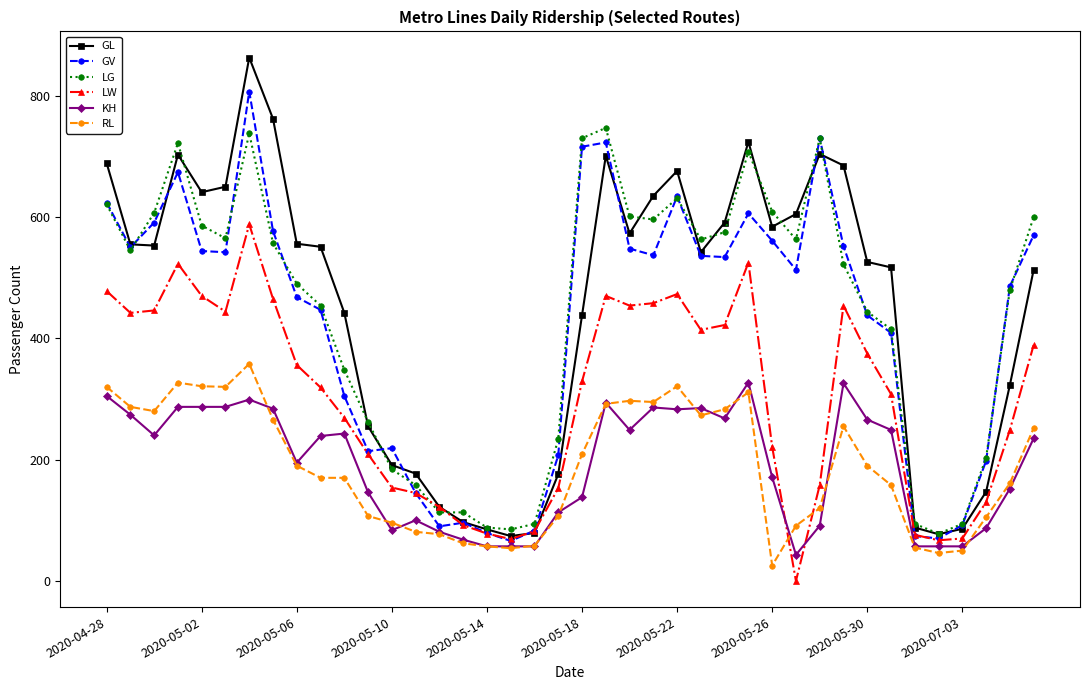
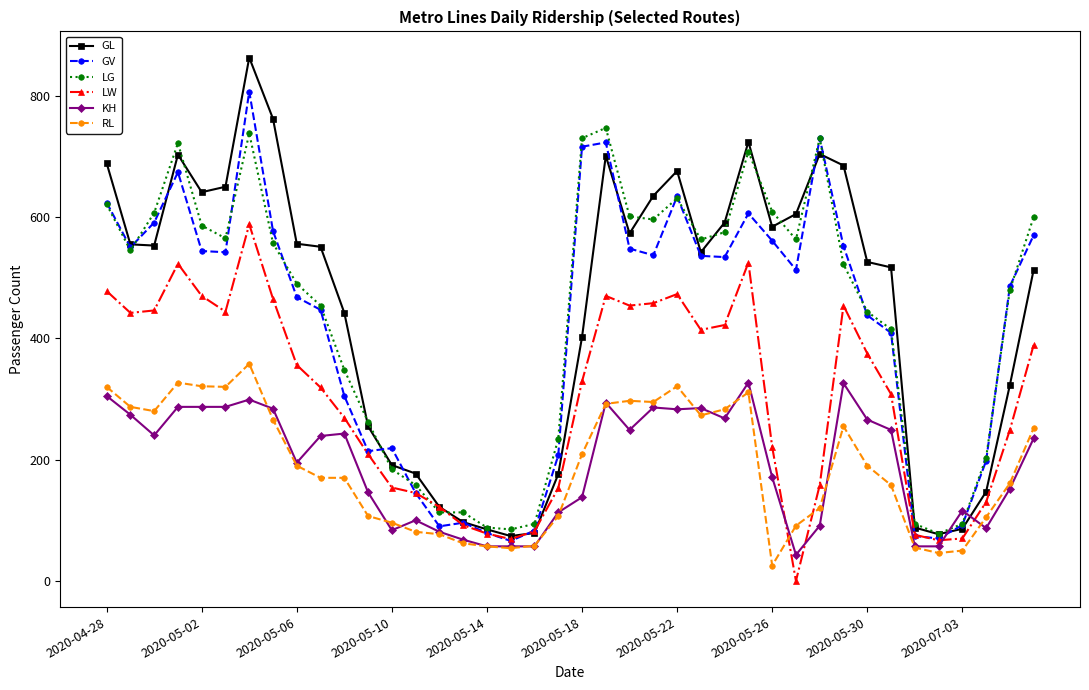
  {
    "GL": {
      "2020-04-28": 690,
      "2020-05-02": 640,
      "2020-05-06": 560,
      "2020-05-10": 190,
-     "2020-05-18": 440,
+     "2020-05-18": 400,
      "2020-05-22": 680,
      "2020-05-26": 580,
      "2020-05-30": 530,
      "2020-07-03": 90
    },
    "GV": {
      "2020-05-02": 540,
      "2020-05-06": 470,
      "2020-05-10": 220,
      "2020-05-18": 720,
      "2020-05-26": 560,
      "2020-05-30": 440
    },
    "LG": {
      "2020-05-02": 590,
      "2020-05-06": 490,
      "2020-05-10": 180,
      "2020-05-18": 730,
      "2020-05-26": 610,
      "2020-05-30": 440
    },
    "LW": {
      "2020-04-28": 480,
      "2020-05-02": 470,
      "2020-05-06": 360,
      "2020-05-10": 150,
      "2020-05-18": 330,
      "2020-05-22": 470,
      "2020-05-26": 220,
      "2020-05-30": 380,
      "2020-07-03": 70
    },
    "KH": {
      "2020-04-28": 310,
      "2020-05-02": 290,
      "2020-05-06": 200,
      "2020-05-10": 80,
      "2020-05-18": 140,
      "2020-05-22": 280,
      "2020-05-26": 170,
      "2020-05-30": 270,
-     "2020-07-03": 60
+     "2020-07-03": 120
    },
    "RL": {
      "2020-04-28": 320,
      "2020-05-02": 320,
      "2020-05-06": 190,
      "2020-05-10": 100,
      "2020-05-18": 210,
      "2020-05-22": 320,
      "2020-05-26": 30,
      "2020-05-30": 190,
      "2020-07-03": 50
    }
  }
